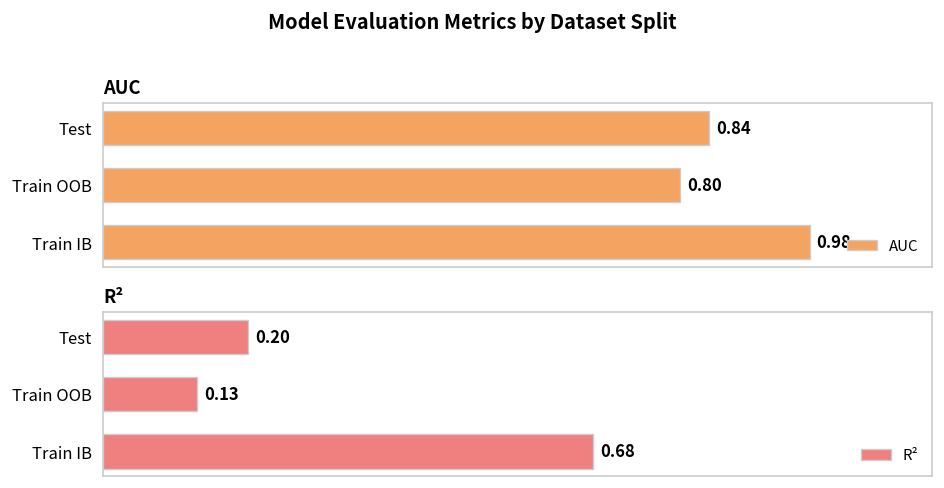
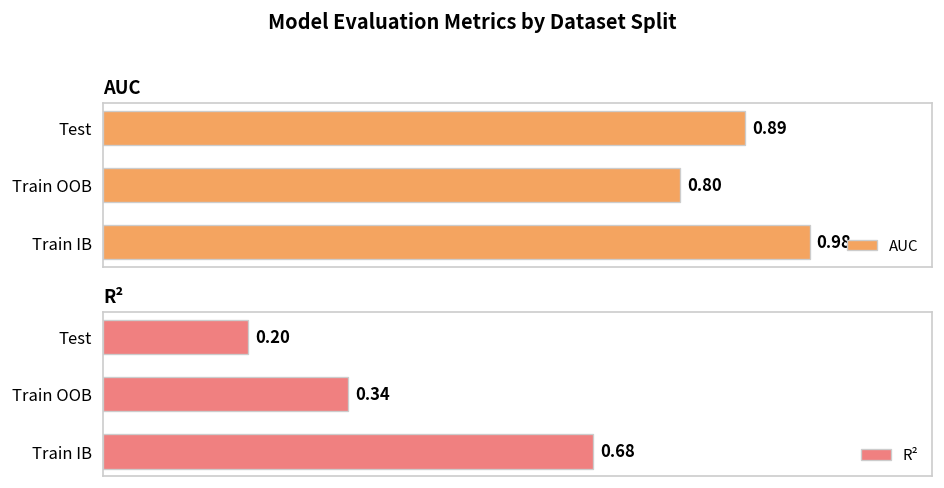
  {
    "AUC": {
-     "Test": 0.84,
+     "Test": 0.89,
      "Train OOB": 0.80,
      "Train IB": 0.98
    },
    "R²": {
      "Test": 0.20,
-     "Train OOB": 0.13,
+     "Train OOB": 0.34,
      "Train IB": 0.68
    }
  }
